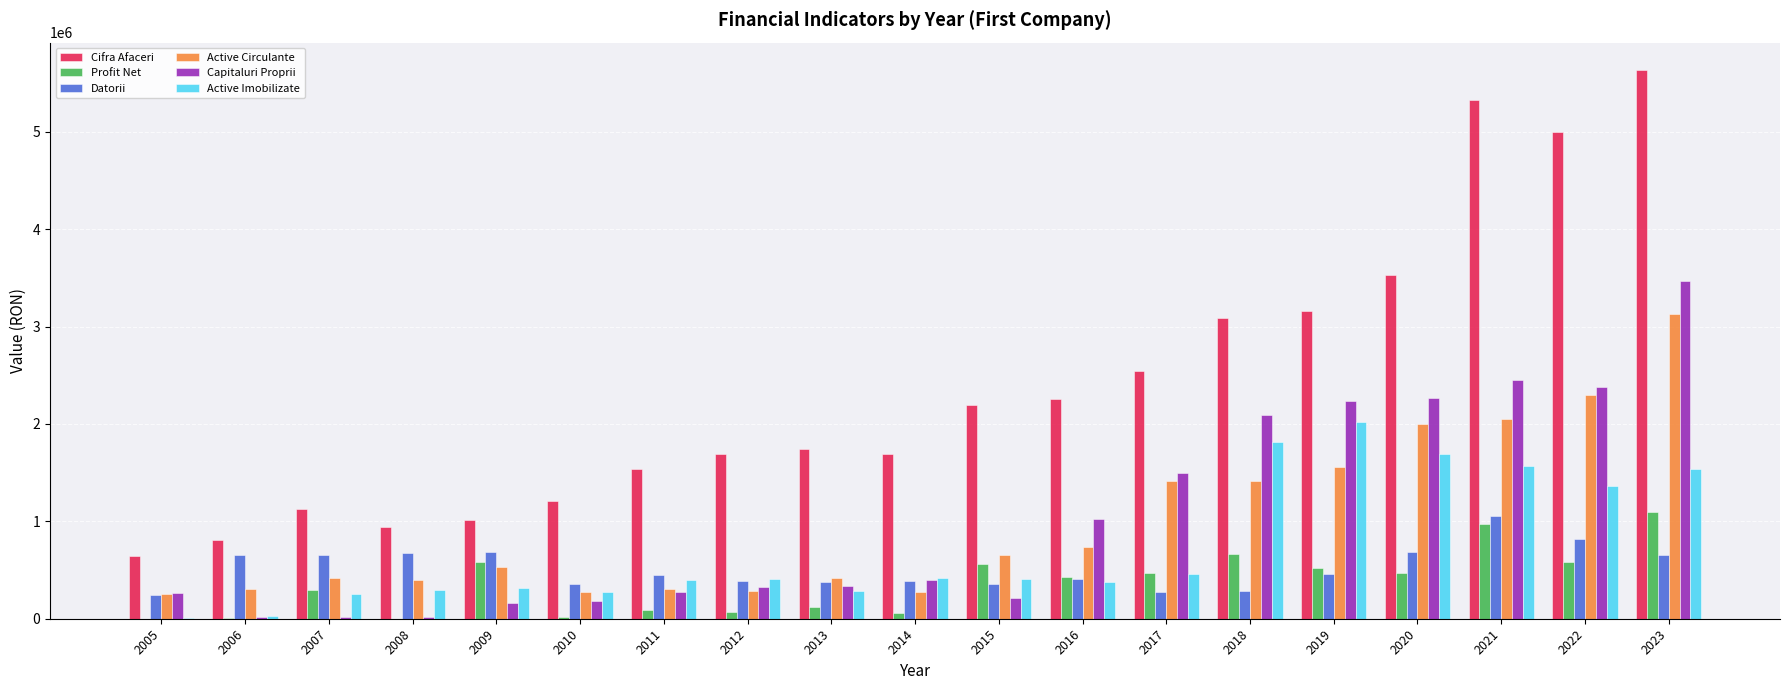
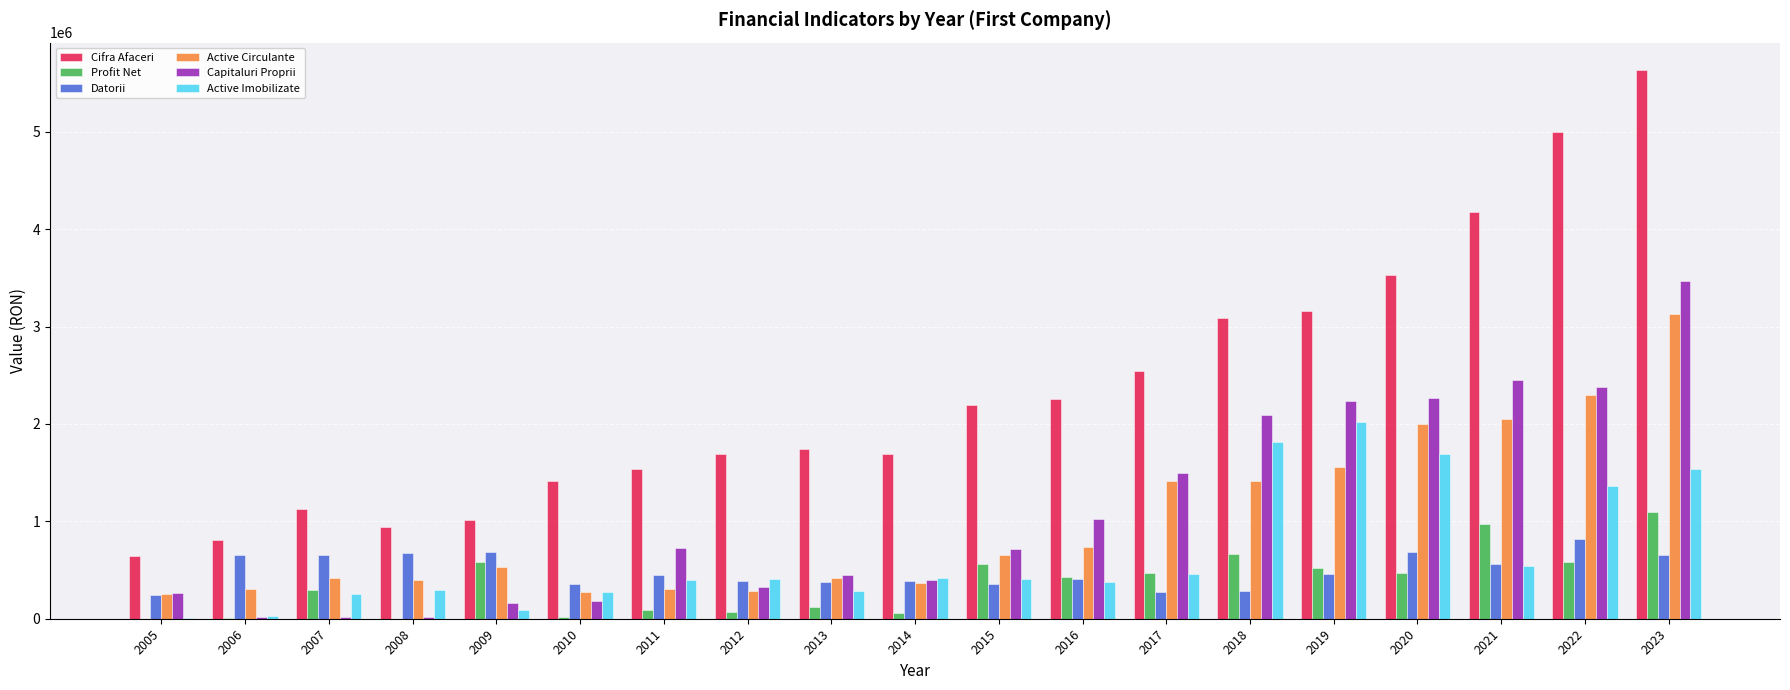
  {
    "Cifra Afaceri": {
      "2005": 600000,
      "2006": 800000,
      "2007": 1100000,
      "2008": 900000,
      "2009": 1000000,
-     "2010": 1200000,
+     "2010": 1400000,
      "2011": 1500000,
      "2012": 1700000,
      "2013": 1700000,
      "2014": 1700000,
      "2015": 2200000,
      "2016": 2300000,
      "2017": 2500000,
      "2018": 3100000,
      "2019": 3200000,
      "2020": 3500000,
-     "2021": 5300000,
+     "2021": 4200000,
      "2022": 5000000,
      "2023": 5600000
    },
    "Profit Net": {
      "2007": 300000,
      "2009": 600000,
      "2011": 100000,
      "2012": 100000,
      "2013": 100000,
      "2014": 100000,
      "2015": 600000,
      "2016": 400000,
      "2017": 500000,
      "2018": 700000,
      "2019": 500000,
      "2020": 500000,
      "2021": 1000000,
      "2022": 600000,
      "2023": 1100000
    },
    "Datorii": {
      "2005": 200000,
      "2006": 700000,
      "2007": 700000,
      "2008": 700000,
      "2009": 700000,
      "2010": 400000,
      "2011": 400000,
      "2012": 400000,
      "2013": 400000,
      "2014": 400000,
      "2015": 400000,
      "2016": 400000,
      "2017": 300000,
      "2018": 300000,
      "2019": 500000,
      "2020": 700000,
-     "2021": 1100000,
+     "2021": 600000,
      "2022": 800000,
      "2023": 700000
    },
    "Active Circulante": {
      "2005": 300000,
      "2006": 300000,
      "2007": 400000,
      "2008": 400000,
      "2009": 500000,
      "2010": 300000,
      "2011": 300000,
      "2012": 300000,
      "2013": 400000,
-     "2014": 300000,
+     "2014": 400000,
      "2015": 700000,
      "2016": 700000,
      "2017": 1400000,
      "2018": 1400000,
      "2019": 1600000,
      "2020": 2000000,
      "2021": 2100000,
      "2022": 2300000,
      "2023": 3100000
    },
    "Capitaluri Proprii": {
      "2005": 300000,
      "2009": 200000,
      "2010": 200000,
-     "2011": 300000,
+     "2011": 700000,
      "2012": 300000,
-     "2013": 300000,
+     "2013": 400000,
      "2014": 400000,
-     "2015": 200000,
+     "2015": 700000,
      "2016": 1000000,
      "2017": 1500000,
      "2018": 2100000,
      "2019": 2200000,
      "2020": 2300000,
      "2021": 2500000,
      "2022": 2400000,
      "2023": 3500000
    },
    "Active Imobilizate": {
      "2007": 300000,
      "2008": 300000,
-     "2009": 300000,
+     "2009": 100000,
      "2010": 300000,
      "2011": 400000,
      "2012": 400000,
      "2013": 300000,
      "2014": 400000,
      "2015": 400000,
      "2016": 400000,
      "2017": 500000,
      "2018": 1800000,
      "2019": 2000000,
      "2020": 1700000,
-     "2021": 1600000,
+     "2021": 500000,
      "2022": 1400000,
      "2023": 1500000
    }
  }
